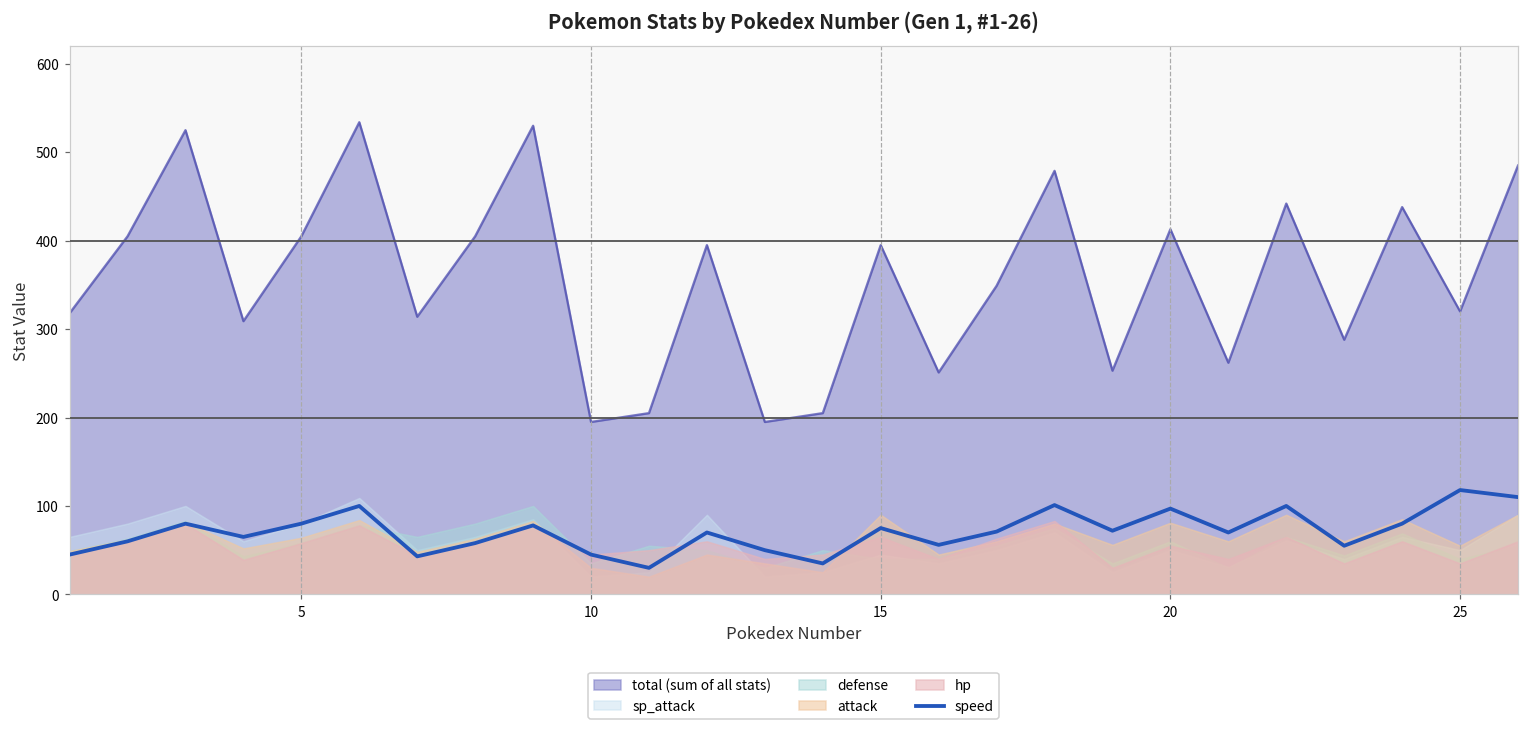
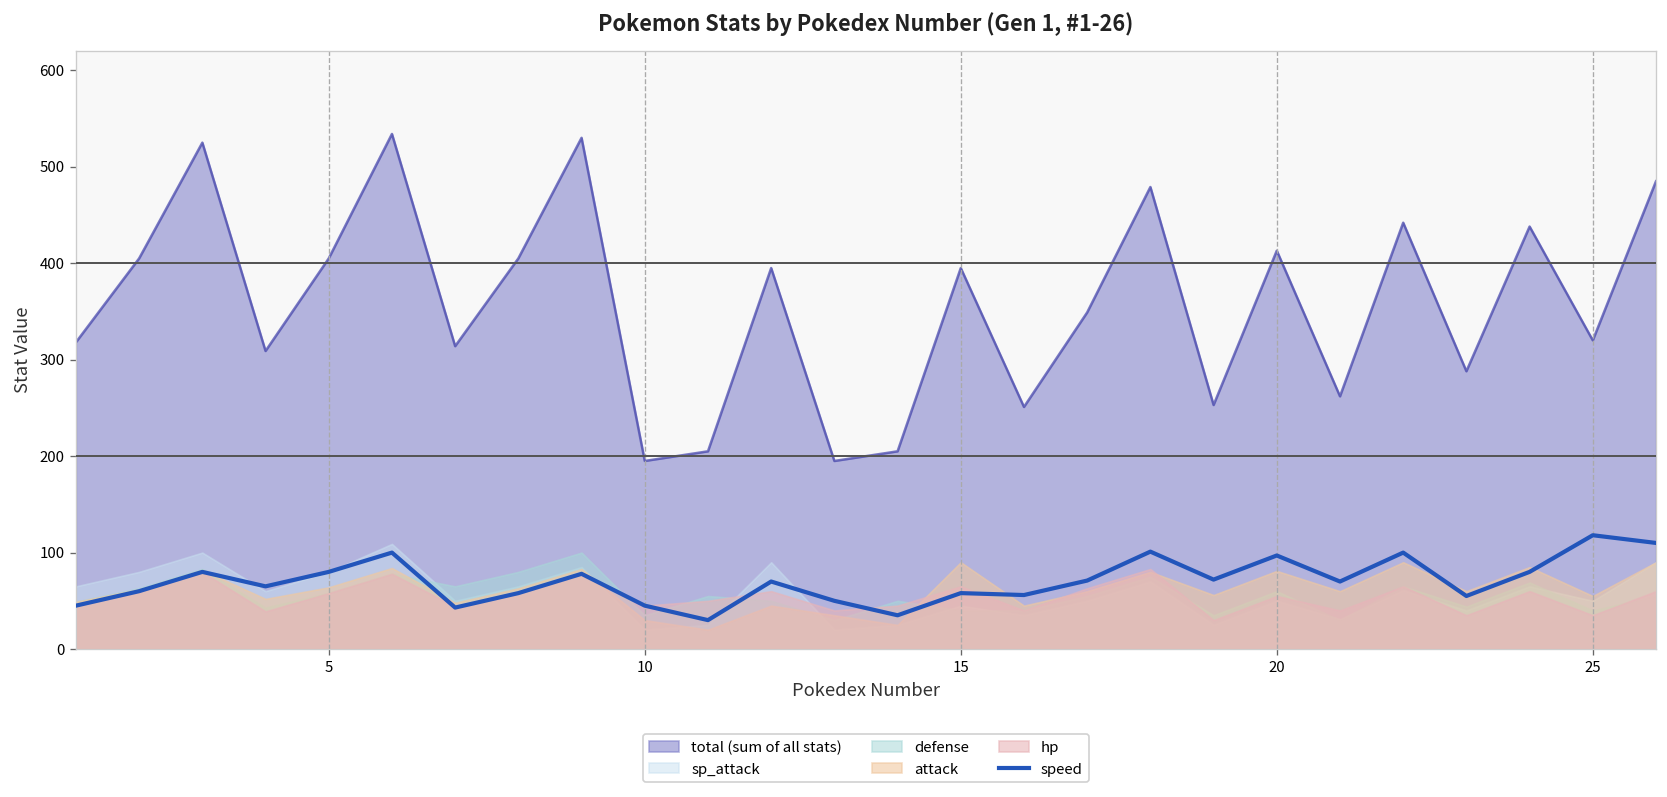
  {
    "speed": {
-     "15": 80,
+     "15": 60,
      "20": 100,
      "25": 120
    }
  }
